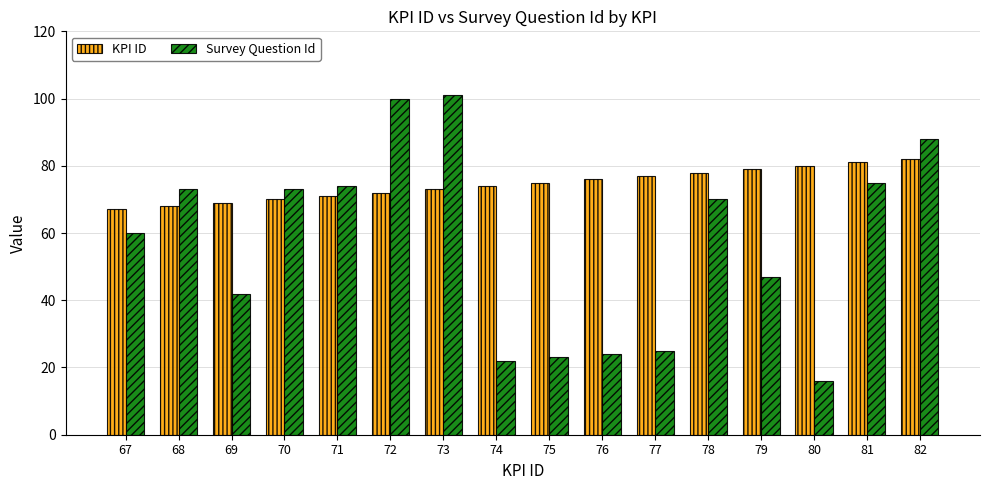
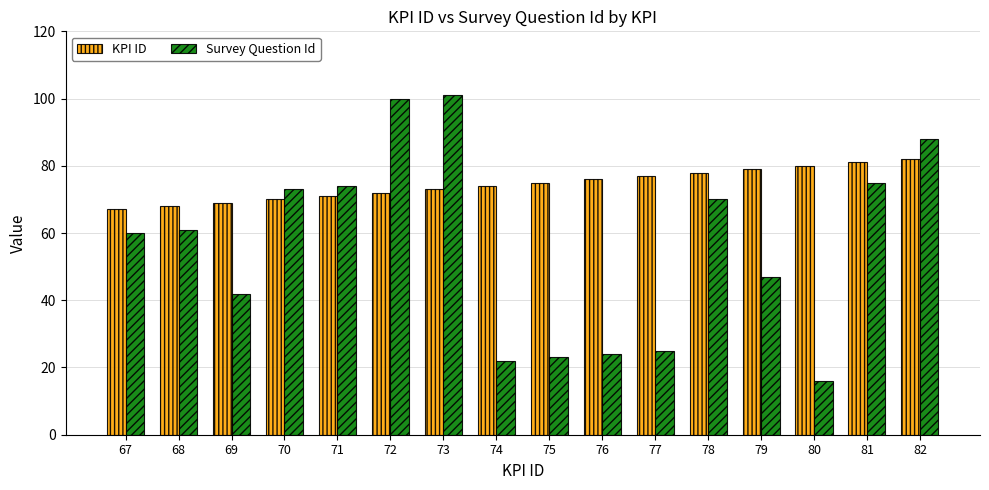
  {
    "KPI ID": {
      "67": 67,
      "68": 68,
      "69": 69,
      "70": 70,
      "71": 71,
      "72": 72,
      "73": 73,
      "74": 74,
      "75": 75,
      "76": 76,
      "77": 77,
      "78": 78,
      "79": 79,
      "80": 80,
      "81": 81,
      "82": 82
    },
    "Survey Question Id": {
      "67": 60,
-     "68": 73,
+     "68": 61,
      "69": 42,
      "70": 73,
      "71": 74,
      "72": 100,
      "73": 101,
      "74": 22,
      "75": 23,
      "76": 24,
      "77": 25,
      "78": 70,
      "79": 47,
      "80": 16,
      "81": 75,
      "82": 88
    }
  }
